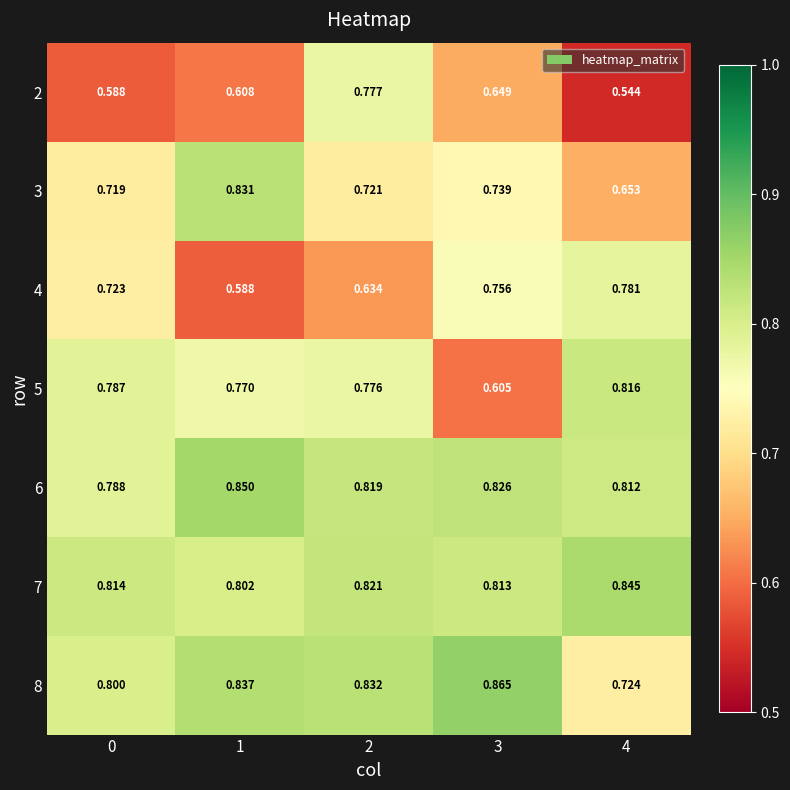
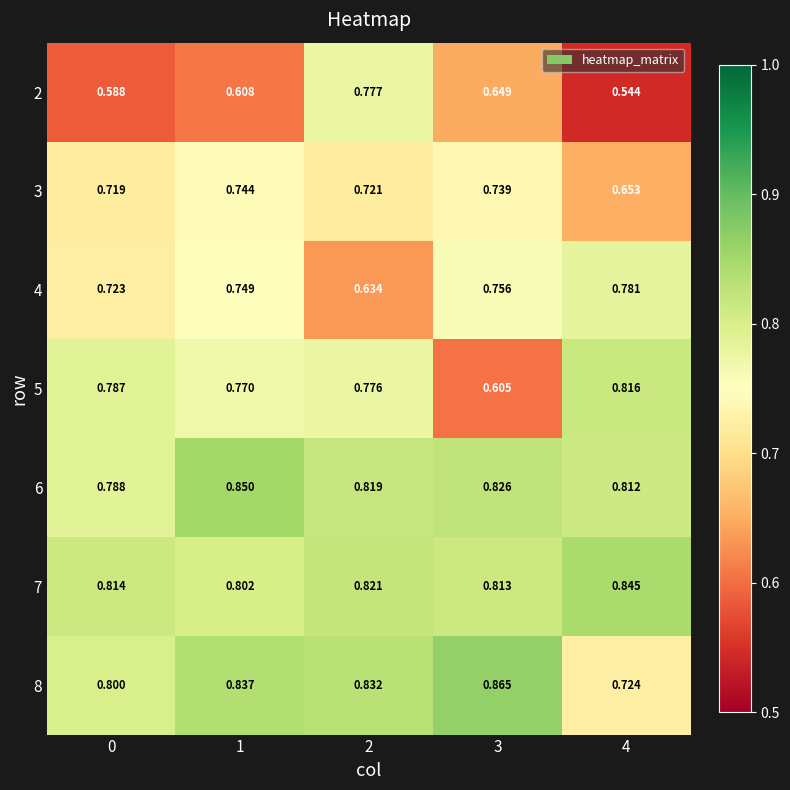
  {
    "2": {
      "0": 0.588,
      "1": 0.608,
      "2": 0.777,
      "3": 0.649,
      "4": 0.544
    },
    "3": {
      "0": 0.719,
-     "1": 0.831,
+     "1": 0.744,
      "2": 0.721,
      "3": 0.739,
      "4": 0.653
    },
    "4": {
      "0": 0.723,
-     "1": 0.588,
+     "1": 0.749,
      "2": 0.634,
      "3": 0.756,
      "4": 0.781
    },
    "5": {
      "0": 0.787,
      "1": 0.770,
      "2": 0.776,
      "3": 0.605,
      "4": 0.816
    },
    "6": {
      "0": 0.788,
      "1": 0.850,
      "2": 0.819,
      "3": 0.826,
      "4": 0.812
    },
    "7": {
      "0": 0.814,
      "1": 0.802,
      "2": 0.821,
      "3": 0.813,
      "4": 0.845
    },
    "8": {
      "0": 0.800,
      "1": 0.837,
      "2": 0.832,
      "3": 0.865,
      "4": 0.724
    }
  }
